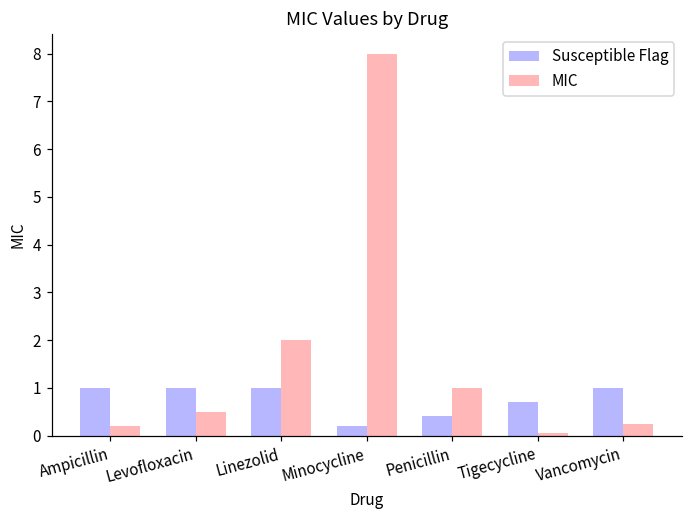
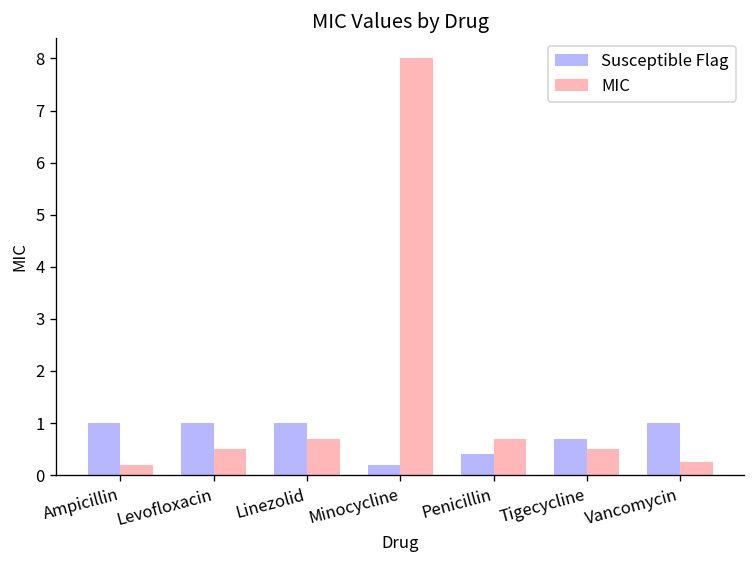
  {
    "Susceptible Flag": {
      "Ampicillin": 1.0,
      "Levofloxacin": 1.0,
      "Linezolid": 1.0,
      "Minocycline": 0.2,
      "Penicillin": 0.4,
      "Tigecycline": 0.7,
      "Vancomycin": 1.0
    },
    "MIC": {
      "Ampicillin": 0.2,
      "Levofloxacin": 0.5,
-     "Linezolid": 2.0,
+     "Linezolid": 0.7,
      "Minocycline": 8.0,
-     "Penicillin": 1.0,
-     "Tigecycline": 0.1,
+     "Penicillin": 0.7,
+     "Tigecycline": 0.5,
      "Vancomycin": 0.3
    }
  }
